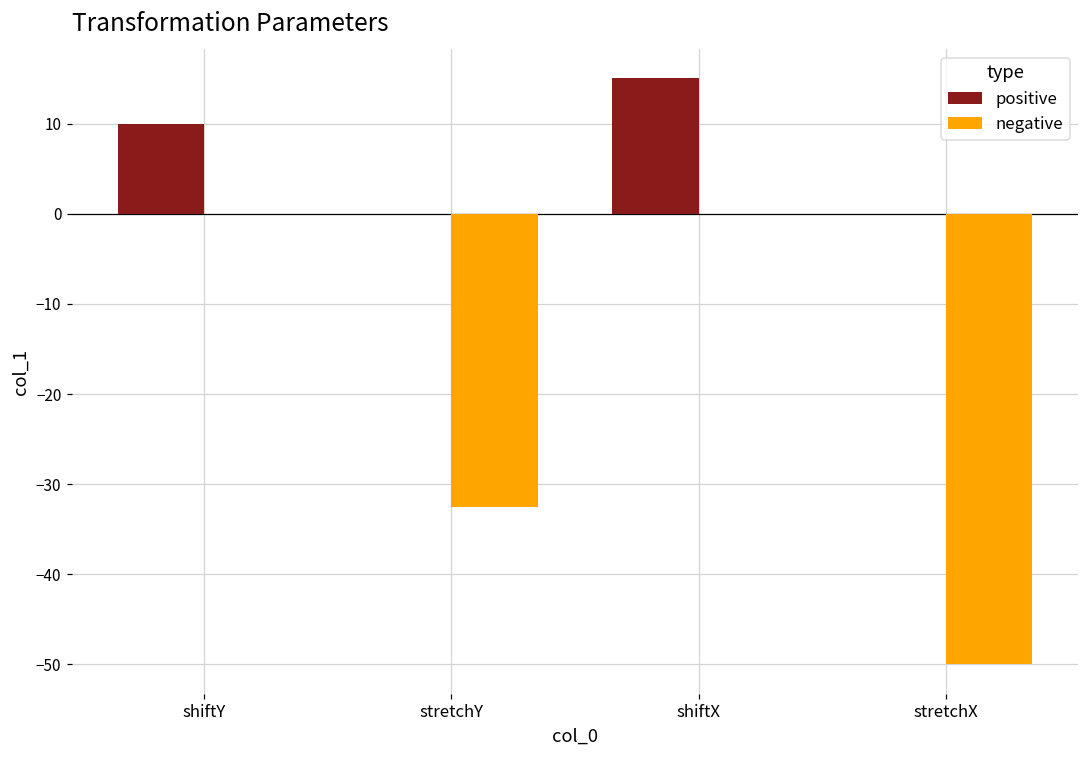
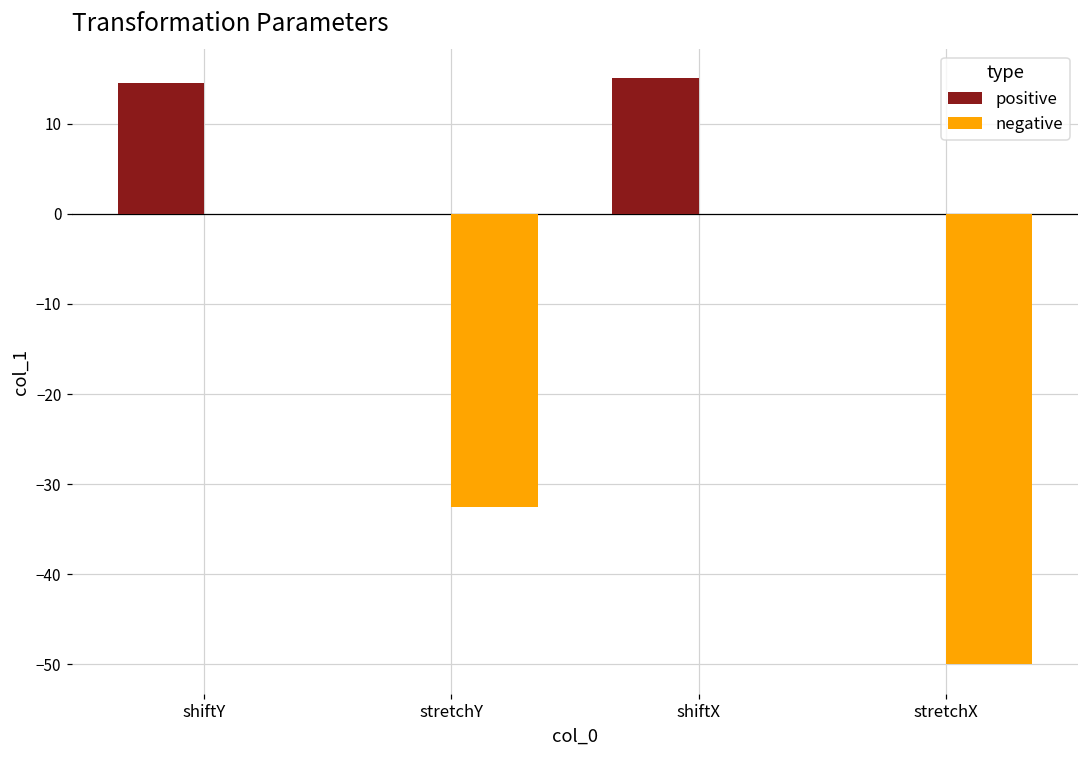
  {
    "positive": {
-     "shiftY": 10,
+     "shiftY": 15,
      "stretchY": 0,
      "shiftX": 15,
      "stretchX": 0
    },
    "negative": {
      "shiftY": 0,
      "stretchY": -33,
      "shiftX": 0,
      "stretchX": -50
    }
  }
